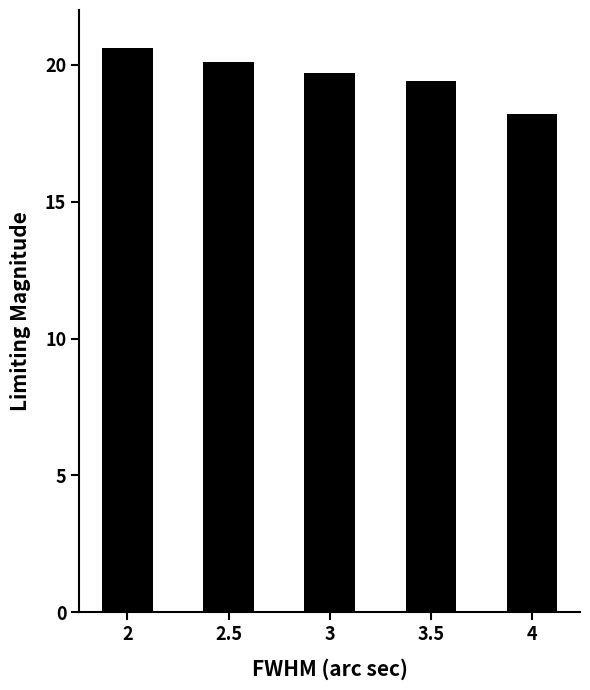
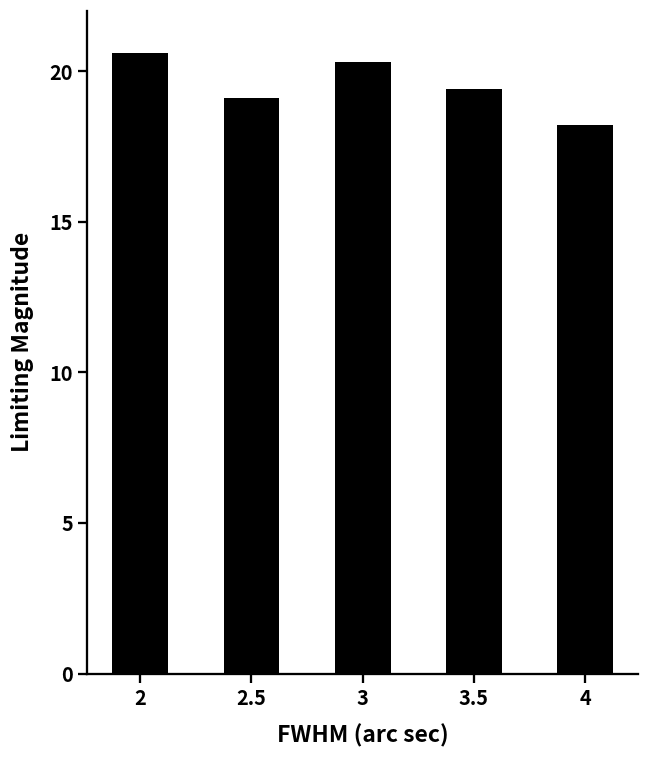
  {
    "2": 20.6,
-   "2.5": 20.1,
-   "3": 19.7,
+   "2.5": 19.1,
+   "3": 20.3,
    "3.5": 19.4,
    "4": 18.2
  }
